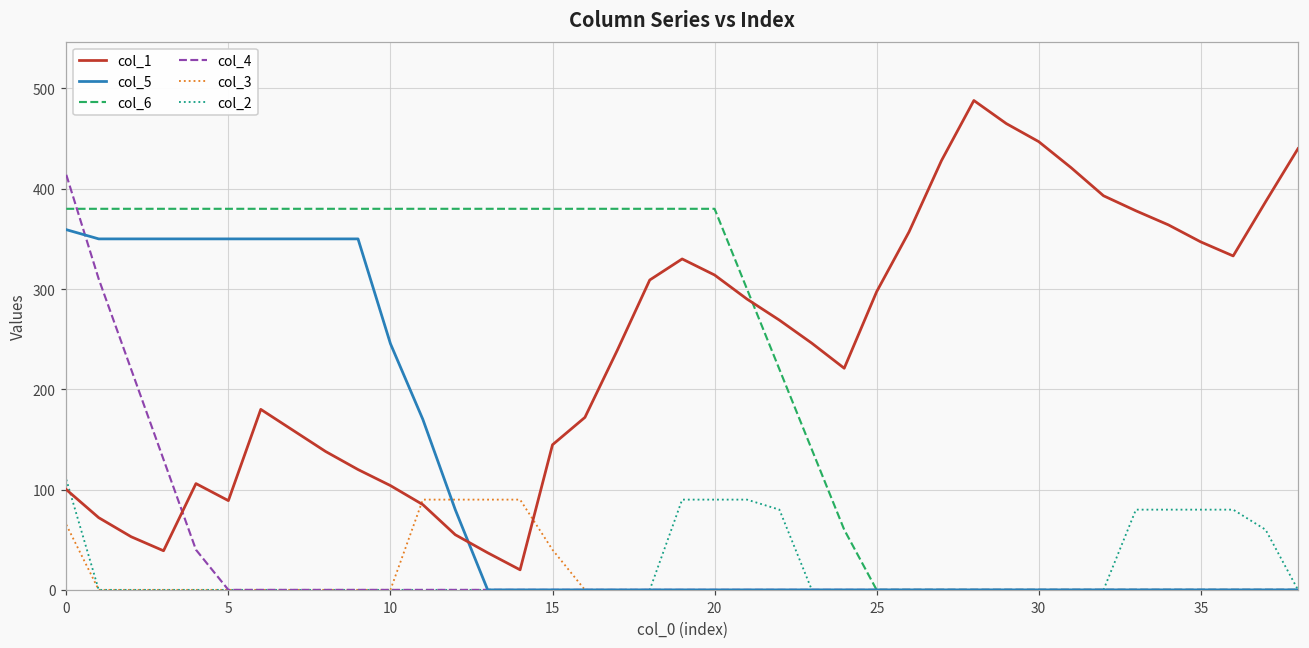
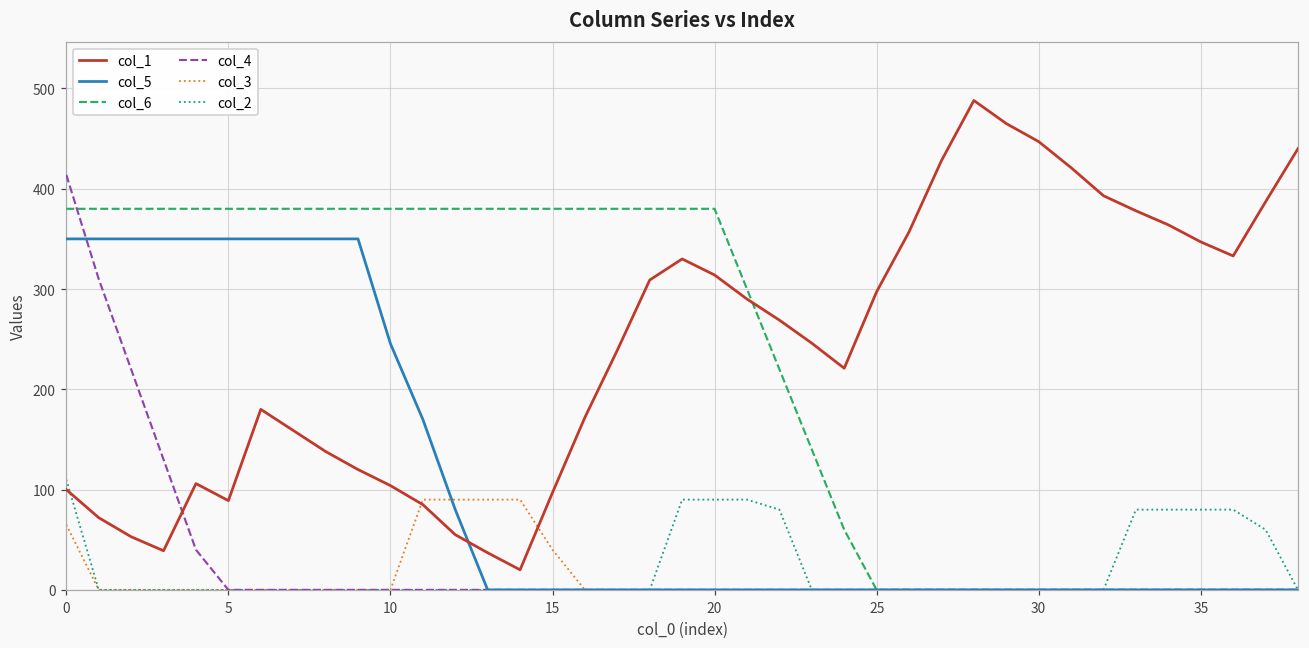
  {
    "col_1": {
      "0": 100,
      "5": 90,
      "10": 100,
-     "15": 140,
+     "15": 100,
      "20": 310,
      "25": 300,
      "30": 450,
      "35": 350
    },
    "col_5": {
-     "0": 360,
+     "0": 350,
      "5": 350,
      "10": 250
    },
    "col_4": {
      "0": 410
    },
    "col_3": {
      "0": 70,
      "15": 40
    }
  }
